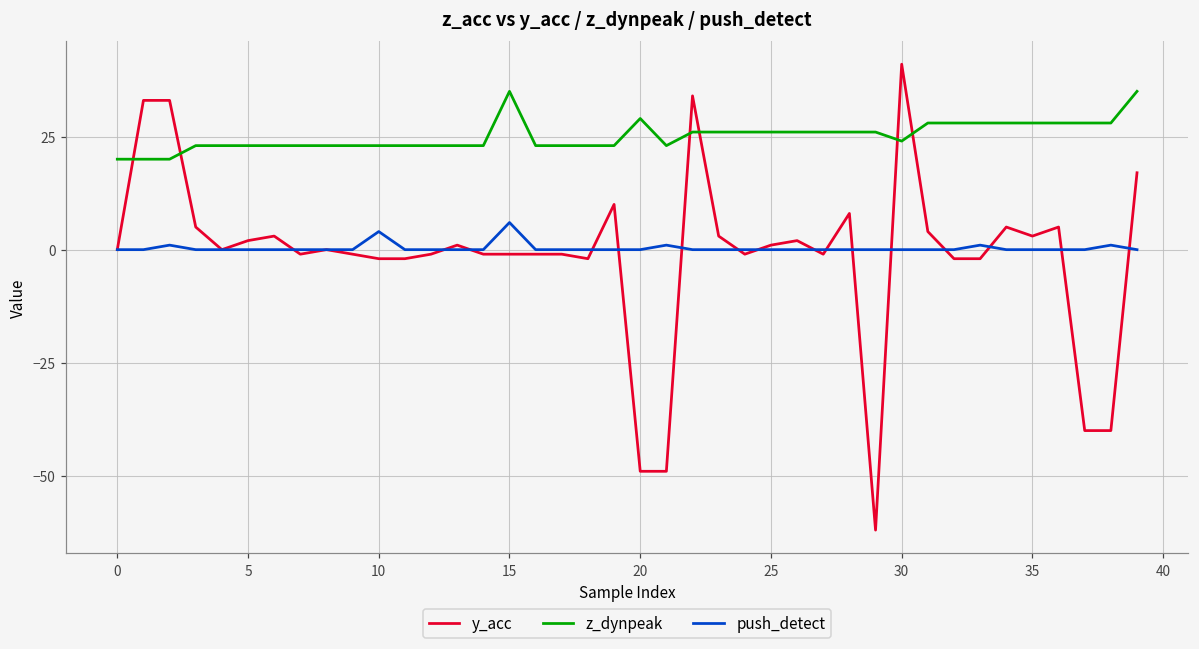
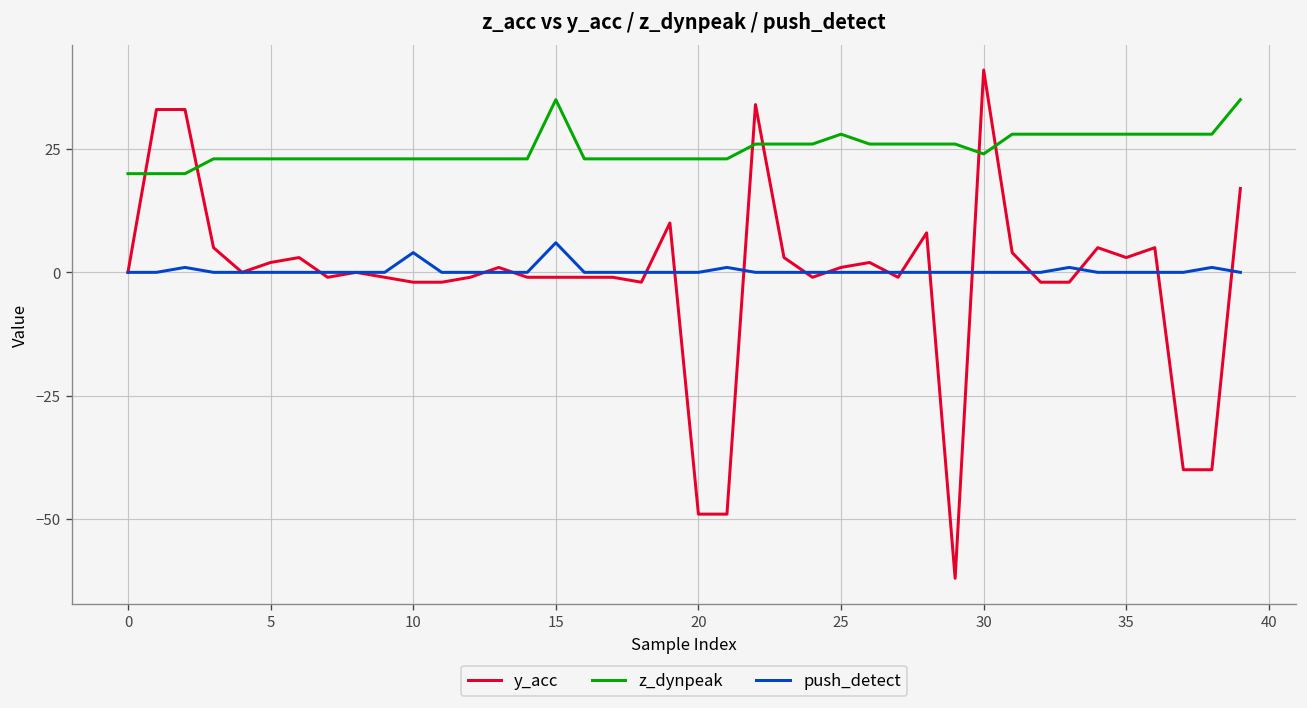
  {
    "y_acc": {
      "5": 2,
      "10": -2,
      "15": -1,
      "20": -49,
      "25": 1,
      "30": 41,
      "35": 3
    },
    "z_dynpeak": {
      "0": 20,
      "5": 23,
      "10": 23,
      "15": 35,
-     "20": 29,
-     "25": 26,
+     "20": 23,
+     "25": 28,
      "30": 24,
      "35": 28
    },
    "push_detect": {
      "5": 0,
      "10": 4,
      "15": 6,
      "20": 0,
      "25": 0,
      "30": 0,
      "35": 0
    }
  }
